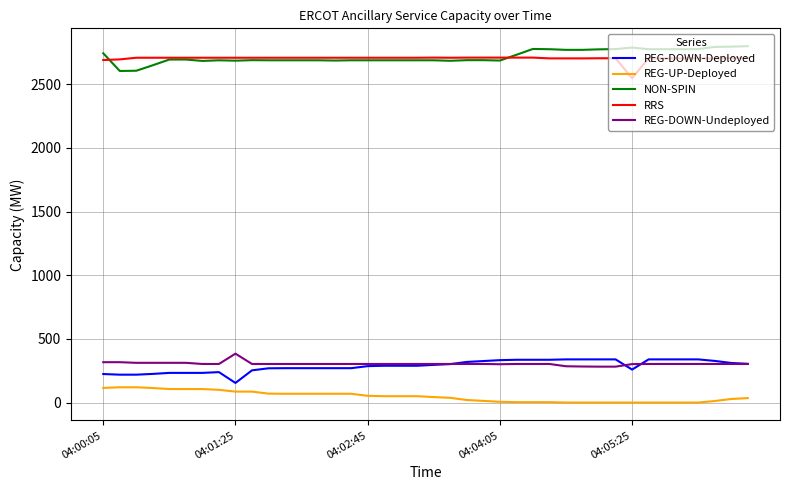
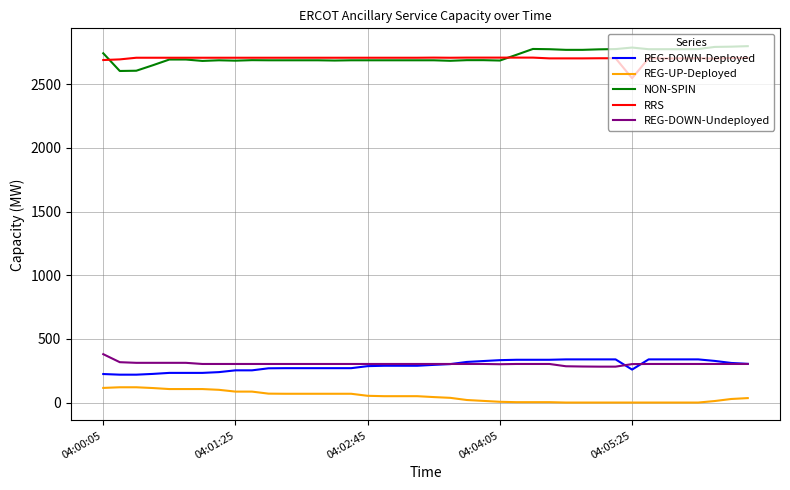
  {
    "REG-DOWN-Deployed": {
      "04:00:05": 220,
-     "04:01:25": 150,
+     "04:01:25": 250,
      "04:04:05": 330,
      "04:05:25": 260
    },
    "REG-UP-Deployed": {
      "04:00:05": 120,
      "04:01:25": 90,
      "04:02:45": 50,
      "04:04:05": 10,
      "04:05:25": 0
    },
    "NON-SPIN": {
      "04:00:05": 2740,
      "04:01:25": 2690,
      "04:02:45": 2690,
      "04:04:05": 2690
    },
    "RRS": {
      "04:00:05": 2690,
      "04:01:25": 2710,
      "04:02:45": 2710,
      "04:04:05": 2710
    },
    "REG-DOWN-Undeployed": {
-     "04:00:05": 320,
-     "04:01:25": 380,
+     "04:00:05": 380,
+     "04:01:25": 300,
      "04:04:05": 300,
      "04:05:25": 300
    }
  }
